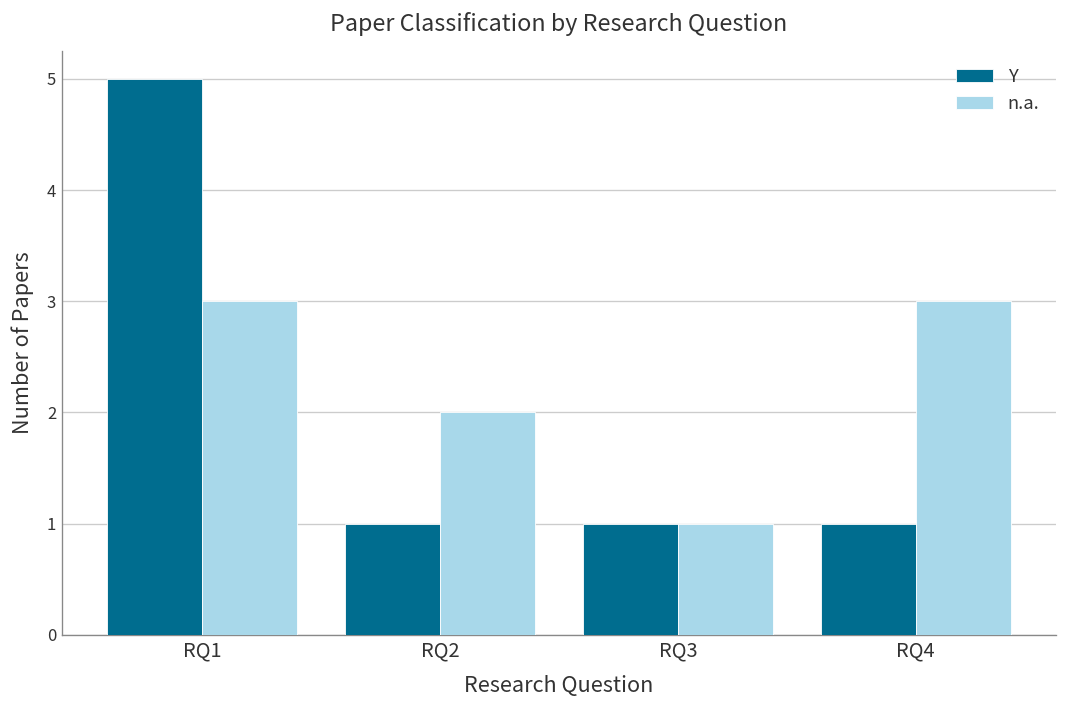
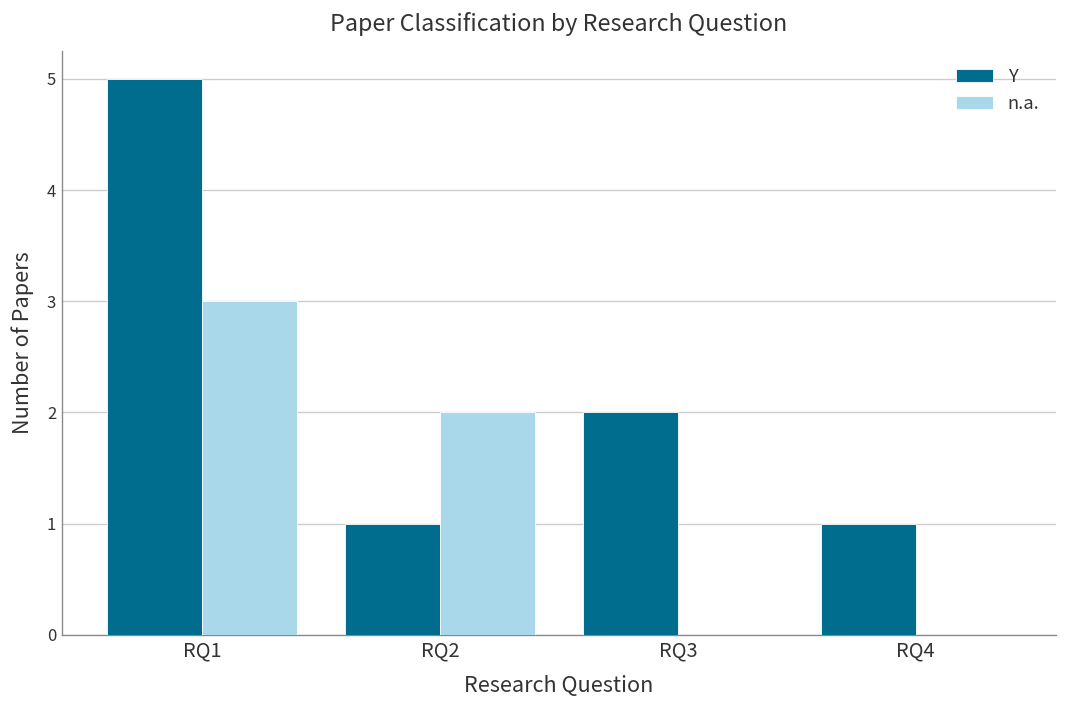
  {
    "Y": {
      "RQ1": 5,
      "RQ2": 1,
-     "RQ3": 1,
+     "RQ3": 2,
      "RQ4": 1
    },
    "n.a.": {
      "RQ1": 3,
      "RQ2": 2,
-     "RQ3": 1,
-     "RQ4": 3
+     "RQ3": 0,
+     "RQ4": 0
    }
  }
